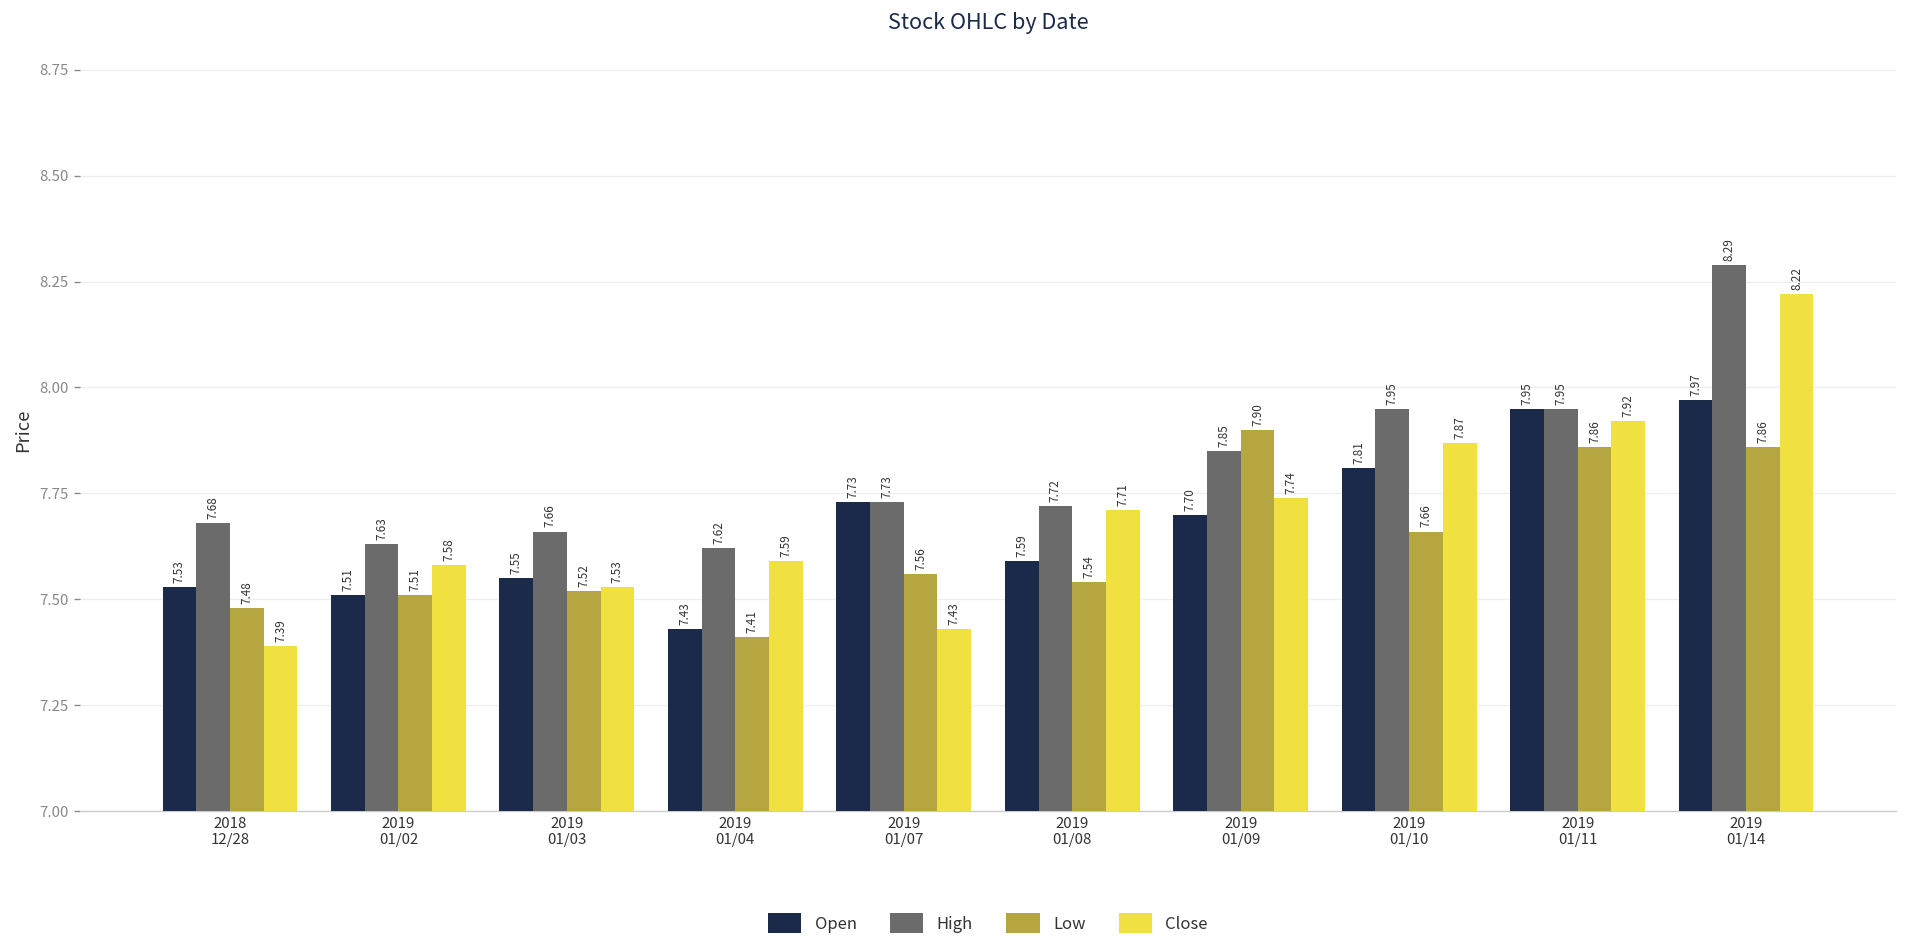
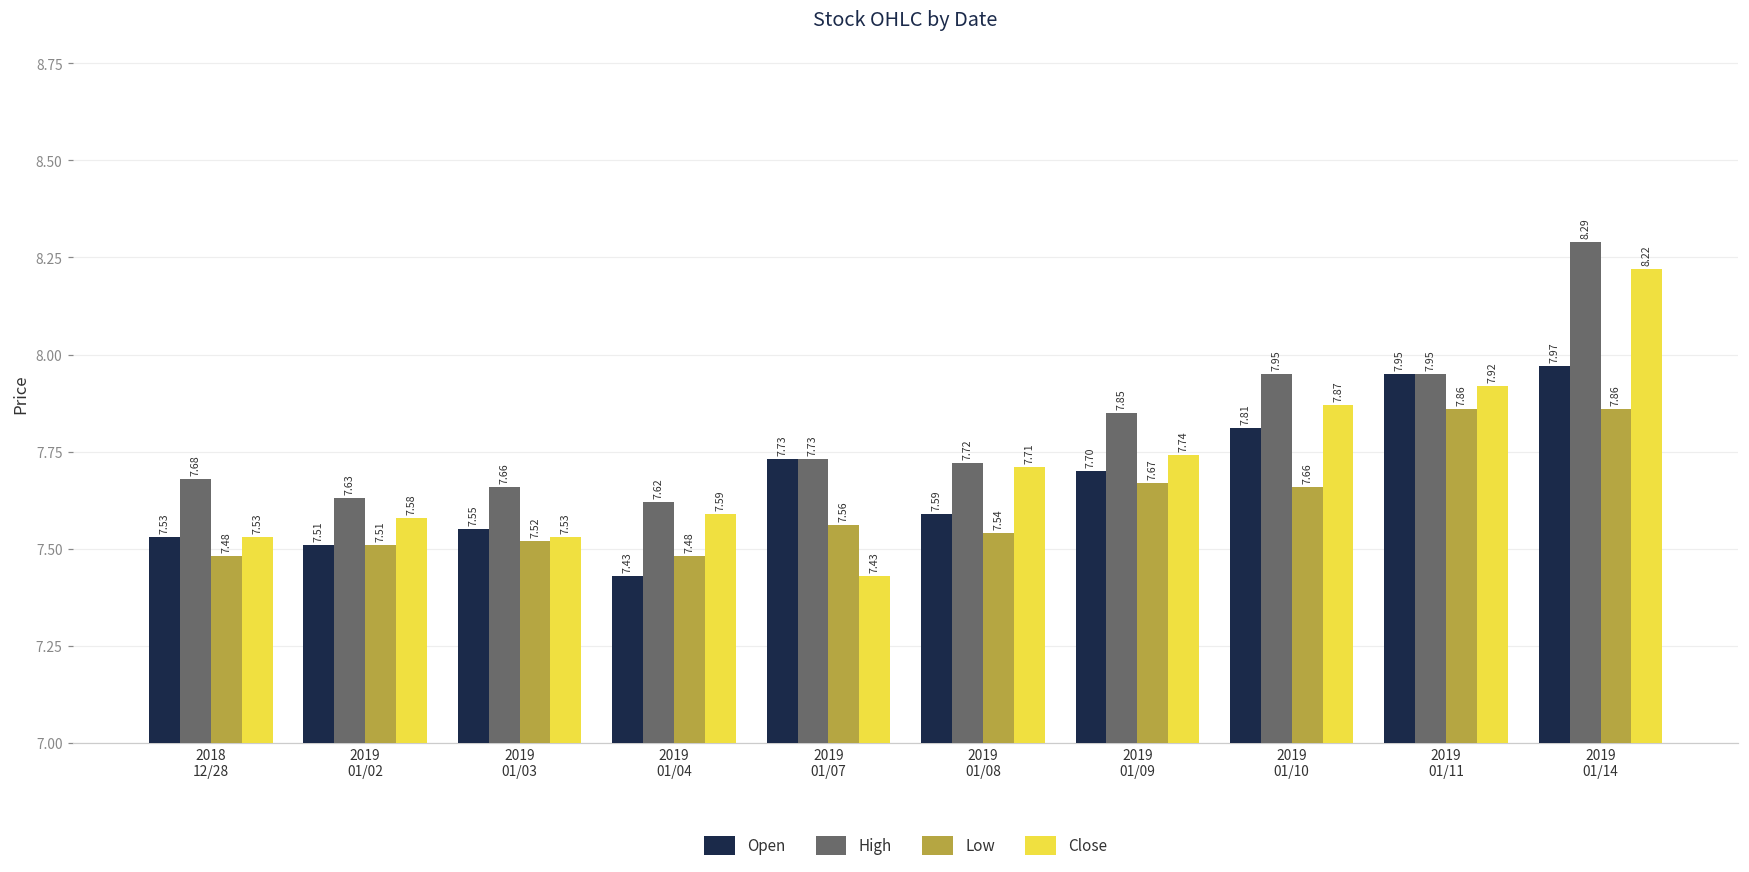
  {
    "Open": {
      "2018 12/28": 7.53,
      "2019 01/02": 7.51,
      "2019 01/03": 7.55,
      "2019 01/04": 7.43,
      "2019 01/07": 7.73,
      "2019 01/08": 7.59,
      "2019 01/09": 7.70,
      "2019 01/10": 7.81,
      "2019 01/11": 7.95,
      "2019 01/14": 7.97
    },
    "High": {
      "2018 12/28": 7.68,
      "2019 01/02": 7.63,
      "2019 01/03": 7.66,
      "2019 01/04": 7.62,
      "2019 01/07": 7.73,
      "2019 01/08": 7.72,
      "2019 01/09": 7.85,
      "2019 01/10": 7.95,
      "2019 01/11": 7.95,
      "2019 01/14": 8.29
    },
    "Low": {
      "2018 12/28": 7.48,
      "2019 01/02": 7.51,
      "2019 01/03": 7.52,
-     "2019 01/04": 7.41,
+     "2019 01/04": 7.48,
      "2019 01/07": 7.56,
      "2019 01/08": 7.54,
-     "2019 01/09": 7.90,
+     "2019 01/09": 7.67,
      "2019 01/10": 7.66,
      "2019 01/11": 7.86,
      "2019 01/14": 7.86
    },
    "Close": {
-     "2018 12/28": 7.39,
+     "2018 12/28": 7.53,
      "2019 01/02": 7.58,
      "2019 01/03": 7.53,
      "2019 01/04": 7.59,
      "2019 01/07": 7.43,
      "2019 01/08": 7.71,
      "2019 01/09": 7.74,
      "2019 01/10": 7.87,
      "2019 01/11": 7.92,
      "2019 01/14": 8.22
    }
  }
